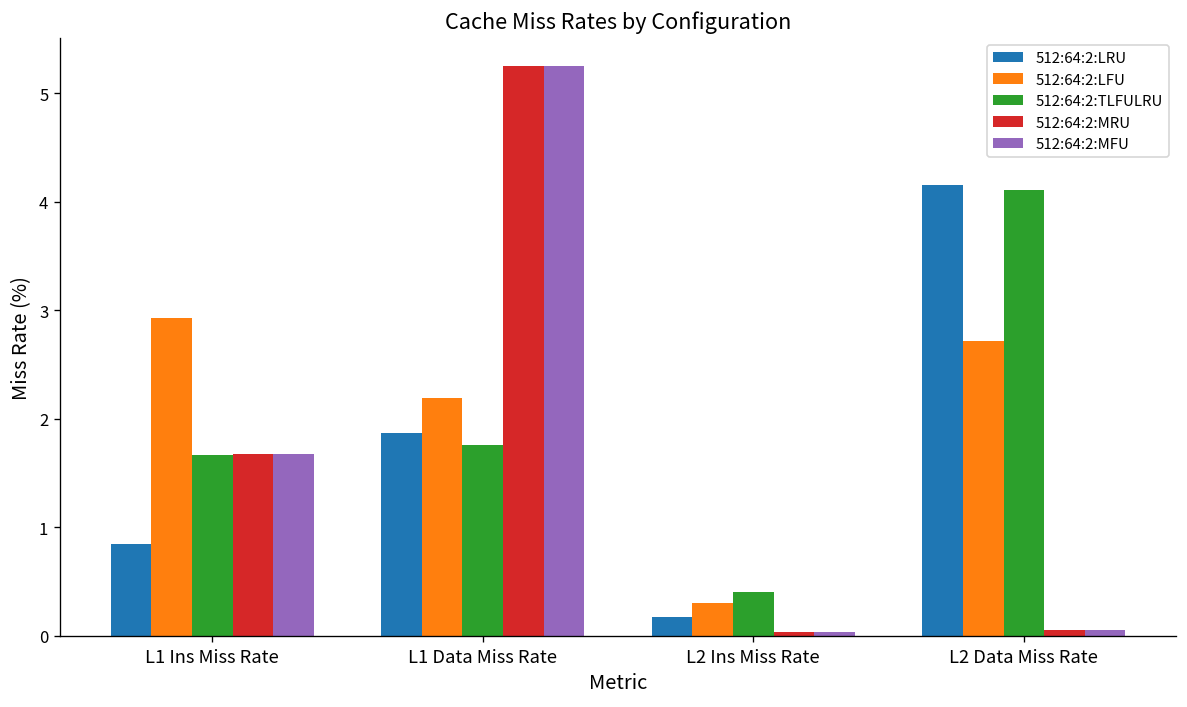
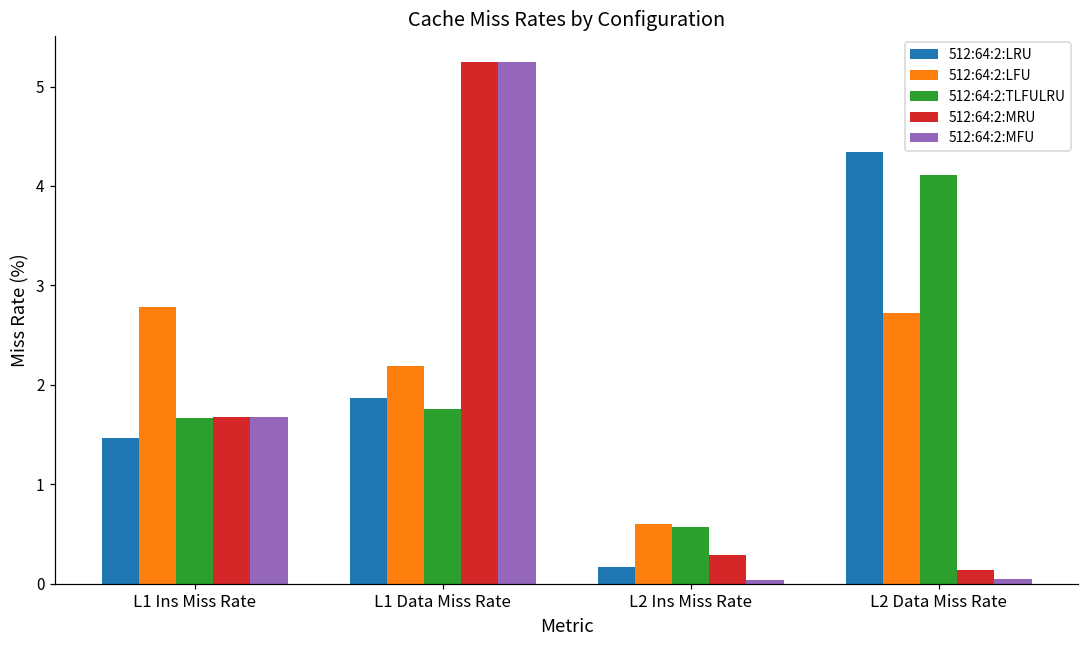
  {
    "512:64:2:LRU": {
-     "L1 Ins Miss Rate": 0.9,
+     "L1 Ins Miss Rate": 1.5,
      "L1 Data Miss Rate": 1.9,
      "L2 Ins Miss Rate": 0.2,
-     "L2 Data Miss Rate": 4.2
+     "L2 Data Miss Rate": 4.3
    },
    "512:64:2:LFU": {
-     "L1 Ins Miss Rate": 2.9,
+     "L1 Ins Miss Rate": 2.8,
      "L1 Data Miss Rate": 2.2,
-     "L2 Ins Miss Rate": 0.3,
+     "L2 Ins Miss Rate": 0.6,
      "L2 Data Miss Rate": 2.7
    },
    "512:64:2:TLFULRU": {
      "L1 Ins Miss Rate": 1.7,
      "L1 Data Miss Rate": 1.8,
-     "L2 Ins Miss Rate": 0.4,
+     "L2 Ins Miss Rate": 0.6,
      "L2 Data Miss Rate": 4.1
    },
    "512:64:2:MRU": {
      "L1 Ins Miss Rate": 1.7,
      "L1 Data Miss Rate": 5.3,
-     "L2 Ins Miss Rate": 0.0,
-     "L2 Data Miss Rate": 0.05
+     "L2 Ins Miss Rate": 0.3,
+     "L2 Data Miss Rate": 0.14
    },
    "512:64:2:MFU": {
      "L1 Ins Miss Rate": 1.7,
      "L1 Data Miss Rate": 5.3,
      "L2 Ins Miss Rate": 0.0,
      "L2 Data Miss Rate": 0.1
    }
  }
